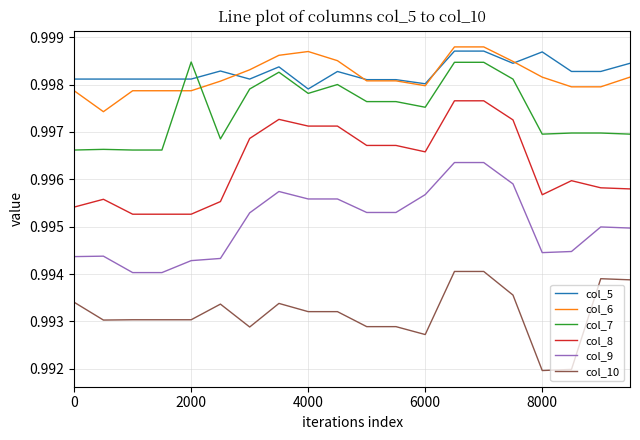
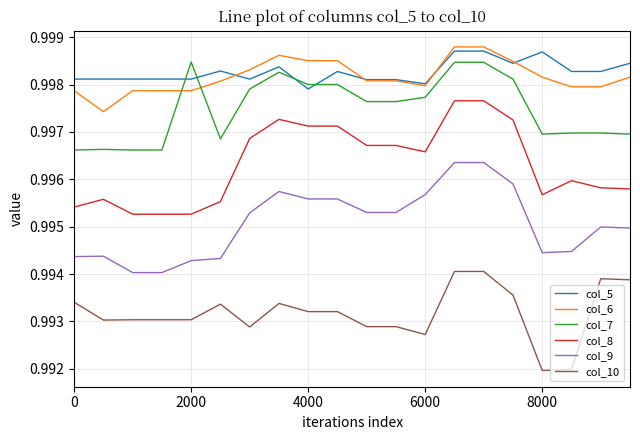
  {
    "col_5": {
      "0": 0.9981,
      "2000": 0.9981,
      "4000": 0.9979,
      "8000": 0.9987
    },
    "col_6": {
      "0": 0.9979,
      "2000": 0.9979,
-     "4000": 0.9987,
+     "4000": 0.9985,
      "8000": 0.9982
    },
    "col_7": {
      "0": 0.9966,
      "2000": 0.9985,
-     "4000": 0.9978,
-     "6000": 0.9975,
+     "4000": 0.9980,
+     "6000": 0.9977,
      "8000": 0.9970
    },
    "col_8": {
      "0": 0.9954,
      "2000": 0.9953,
      "4000": 0.9971,
      "6000": 0.9966,
      "8000": 0.9957
    },
    "col_9": {
      "0": 0.9944,
      "2000": 0.9943,
      "4000": 0.9956,
      "6000": 0.9957,
      "8000": 0.9945
    },
    "col_10": {
      "0": 0.9934,
      "2000": 0.9930,
      "4000": 0.9932,
      "6000": 0.9927,
      "8000": 0.9920
    }
  }
